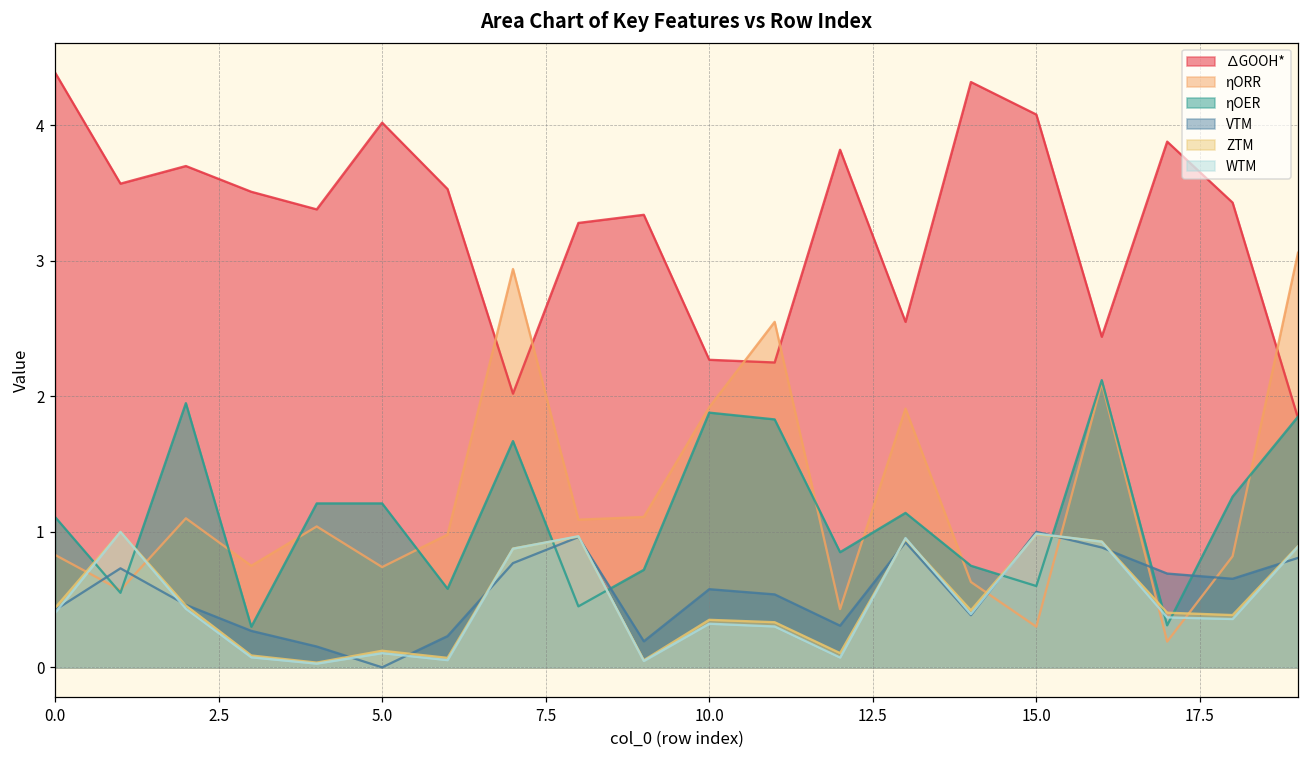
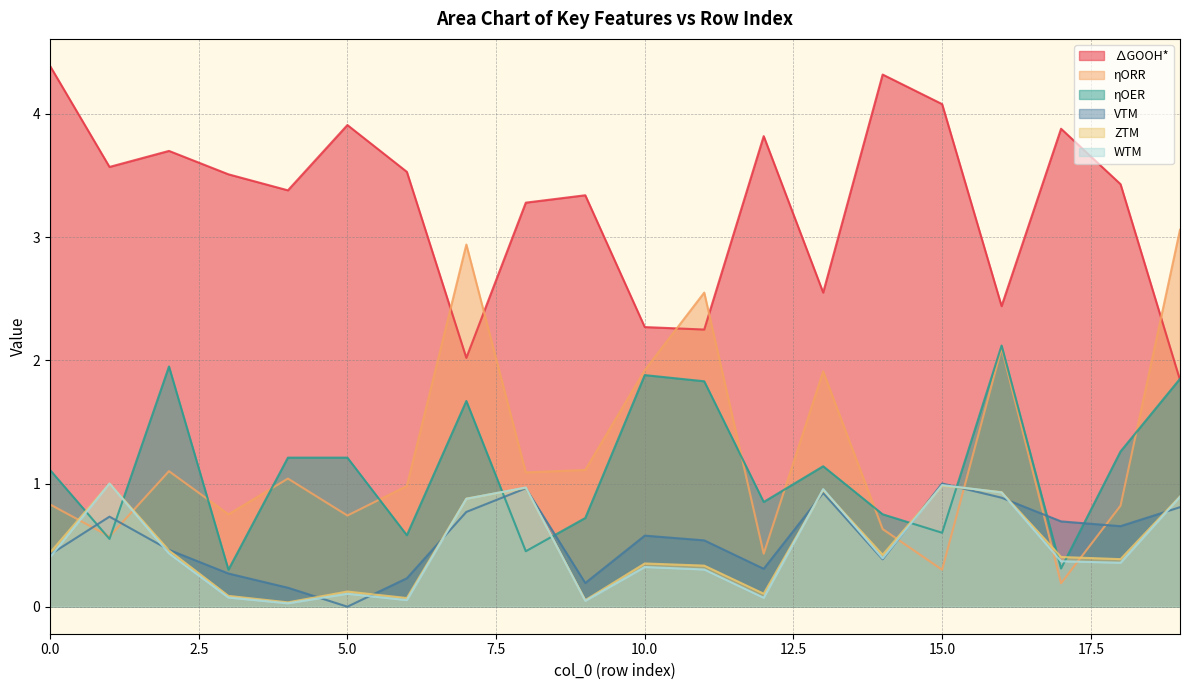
  {
    "∆GOOH*": {
      "0.0": 4.39,
-     "5.0": 4.02,
+     "5.0": 3.91,
      "10.0": 2.27,
      "15.0": 4.08
    },
    "WTM": {
      "10.0": 0.32
    }
  }
